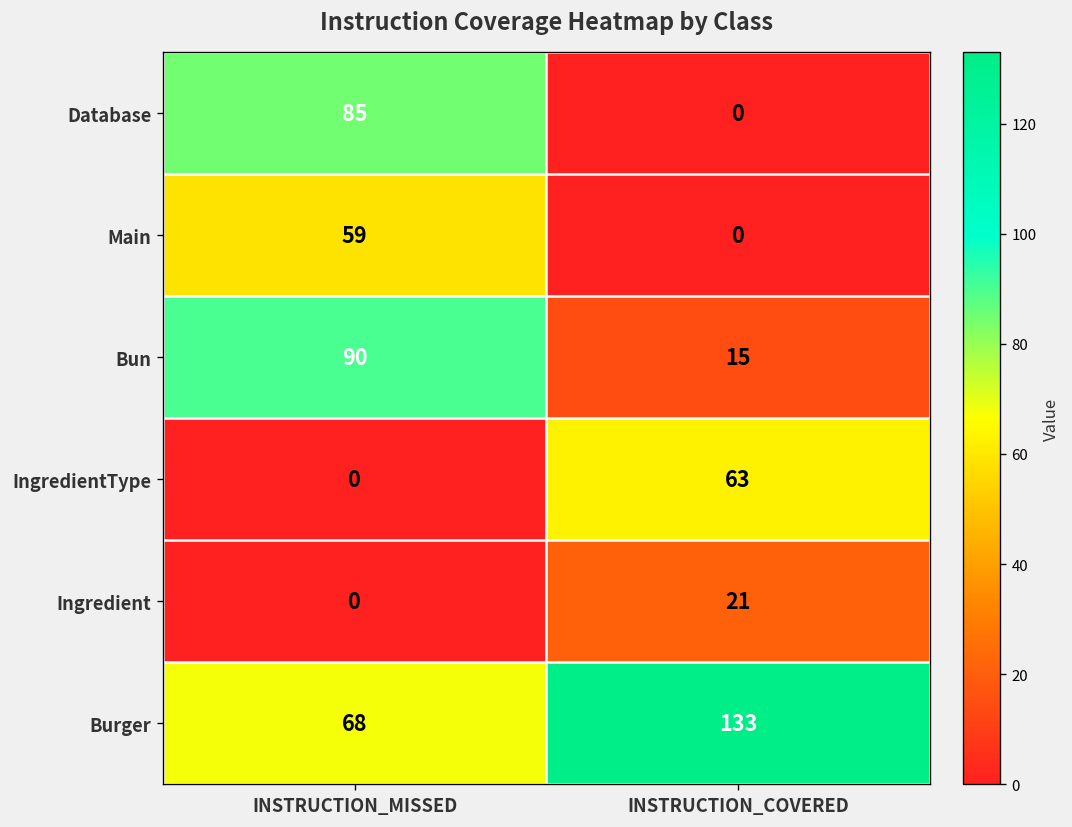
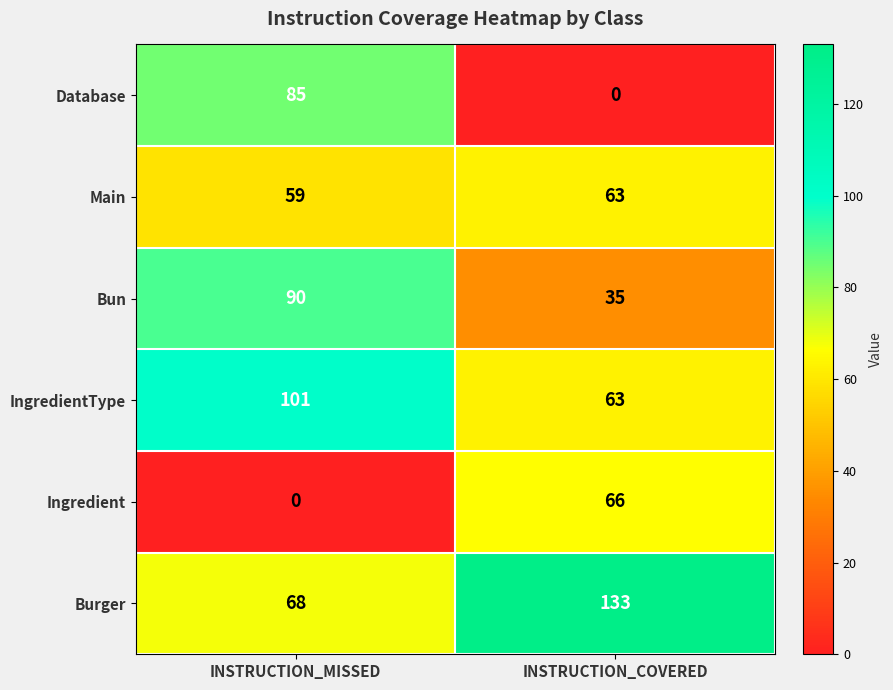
  {
    "Database": {
      "INSTRUCTION_MISSED": 85,
      "INSTRUCTION_COVERED": 0
    },
    "Main": {
      "INSTRUCTION_MISSED": 59,
-     "INSTRUCTION_COVERED": 0
+     "INSTRUCTION_COVERED": 63
    },
    "Bun": {
      "INSTRUCTION_MISSED": 90,
-     "INSTRUCTION_COVERED": 15
+     "INSTRUCTION_COVERED": 35
    },
    "IngredientType": {
-     "INSTRUCTION_MISSED": 0,
+     "INSTRUCTION_MISSED": 101,
      "INSTRUCTION_COVERED": 63
    },
    "Ingredient": {
      "INSTRUCTION_MISSED": 0,
-     "INSTRUCTION_COVERED": 21
+     "INSTRUCTION_COVERED": 66
    },
    "Burger": {
      "INSTRUCTION_MISSED": 68,
      "INSTRUCTION_COVERED": 133
    }
  }
